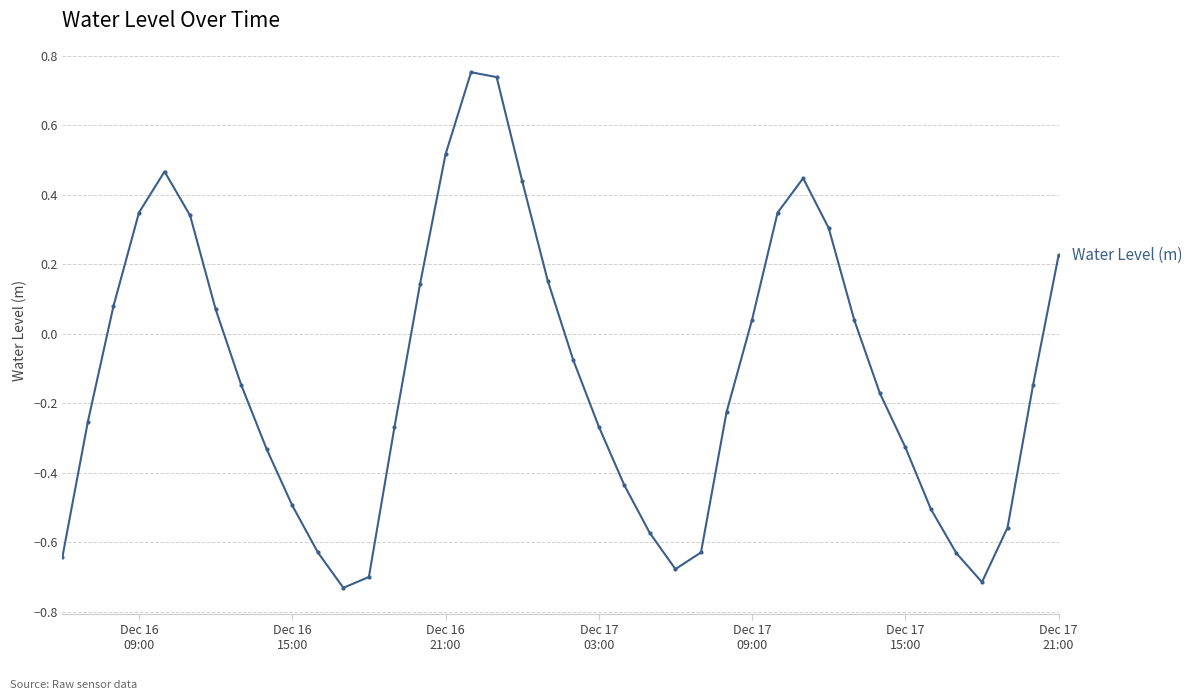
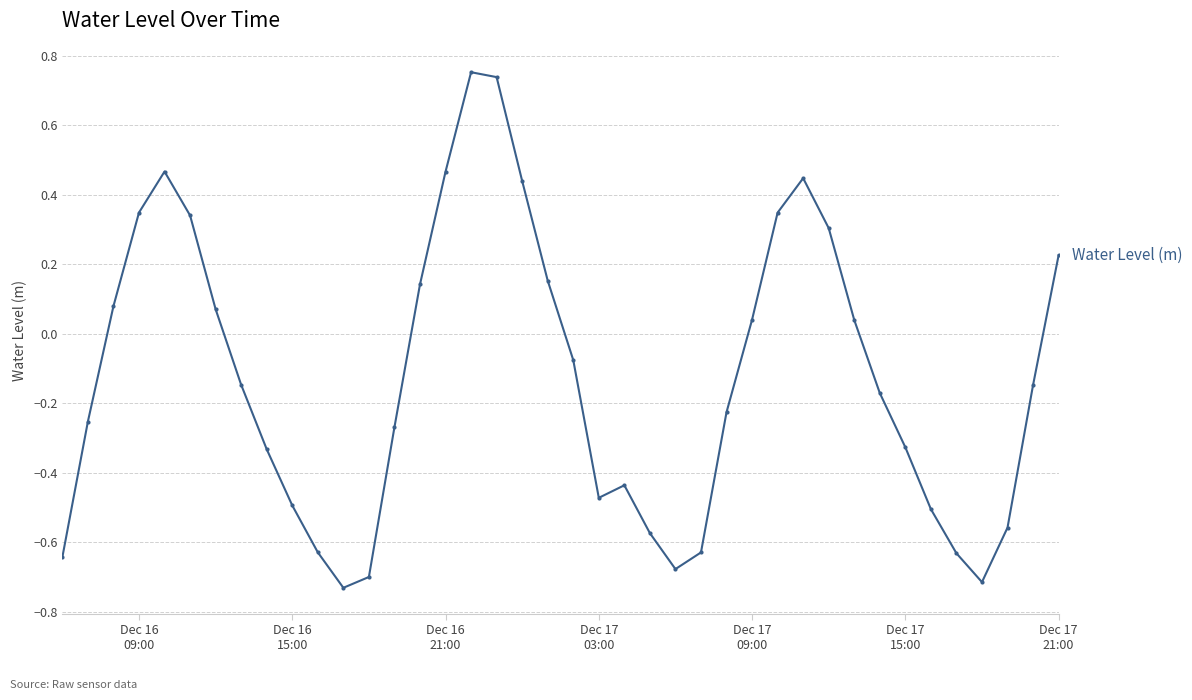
  {
    "Dec 16 09:00": 0.35,
    "Dec 16 15:00": -0.49,
-   "Dec 16 21:00": 0.52,
-   "Dec 17 03:00": -0.27,
+   "Dec 16 21:00": 0.47,
+   "Dec 17 03:00": -0.47,
    "Dec 17 09:00": 0.04,
    "Dec 17 15:00": -0.33,
    "Dec 17 21:00": 0.23
  }
